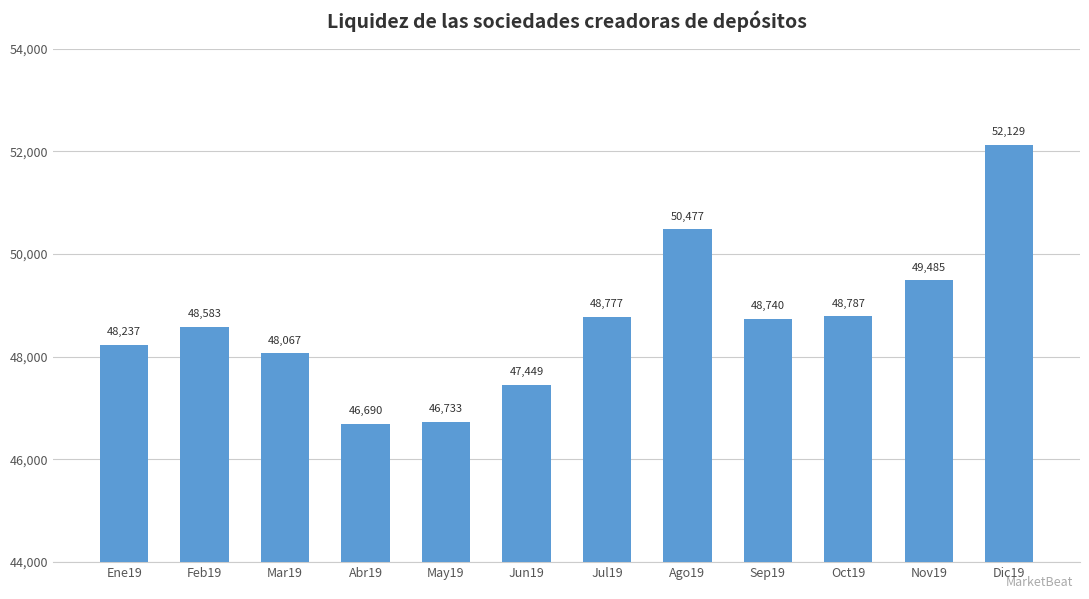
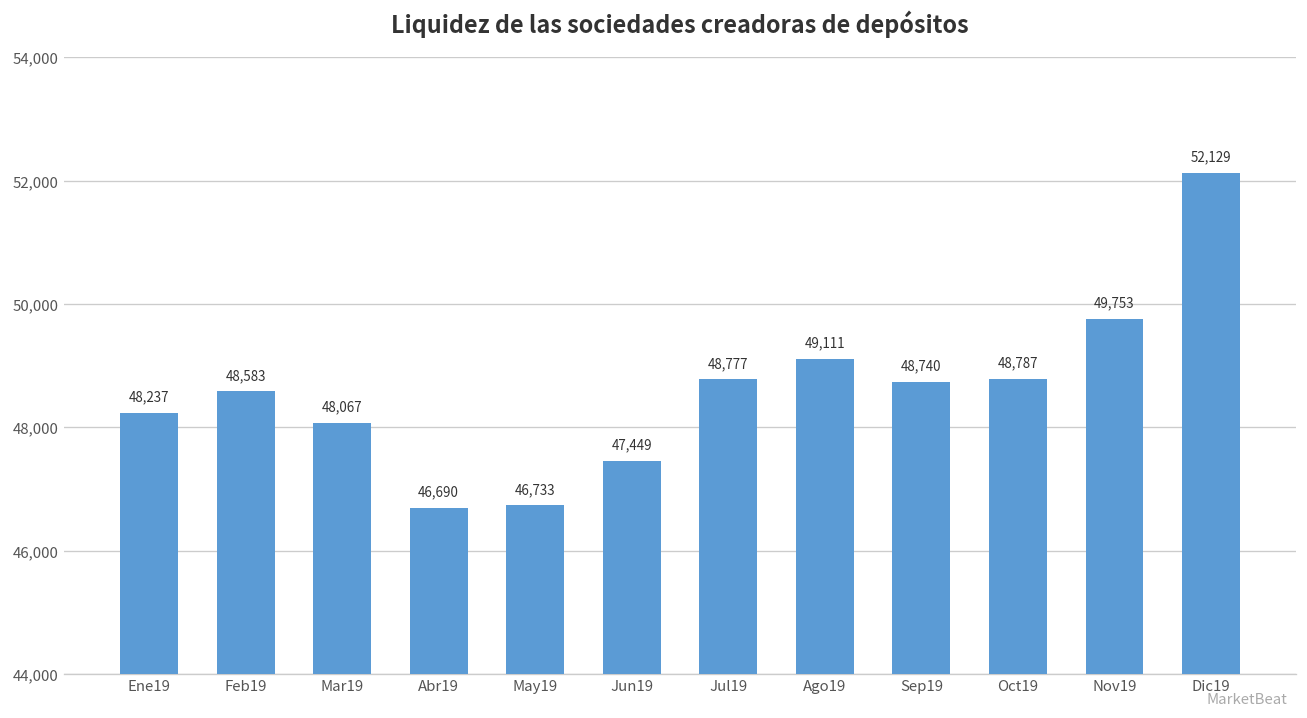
  {
    "Ene19": "48,237",
    "Feb19": "48,583",
    "Mar19": "48,067",
    "Abr19": "46,690",
    "May19": "46,733",
    "Jun19": "47,449",
    "Jul19": "48,777",
-   "Ago19": "50,477",
+   "Ago19": "49,111",
    "Sep19": "48,740",
    "Oct19": "48,787",
-   "Nov19": "49,485",
+   "Nov19": "49,753",
    "Dic19": "52,129"
  }
